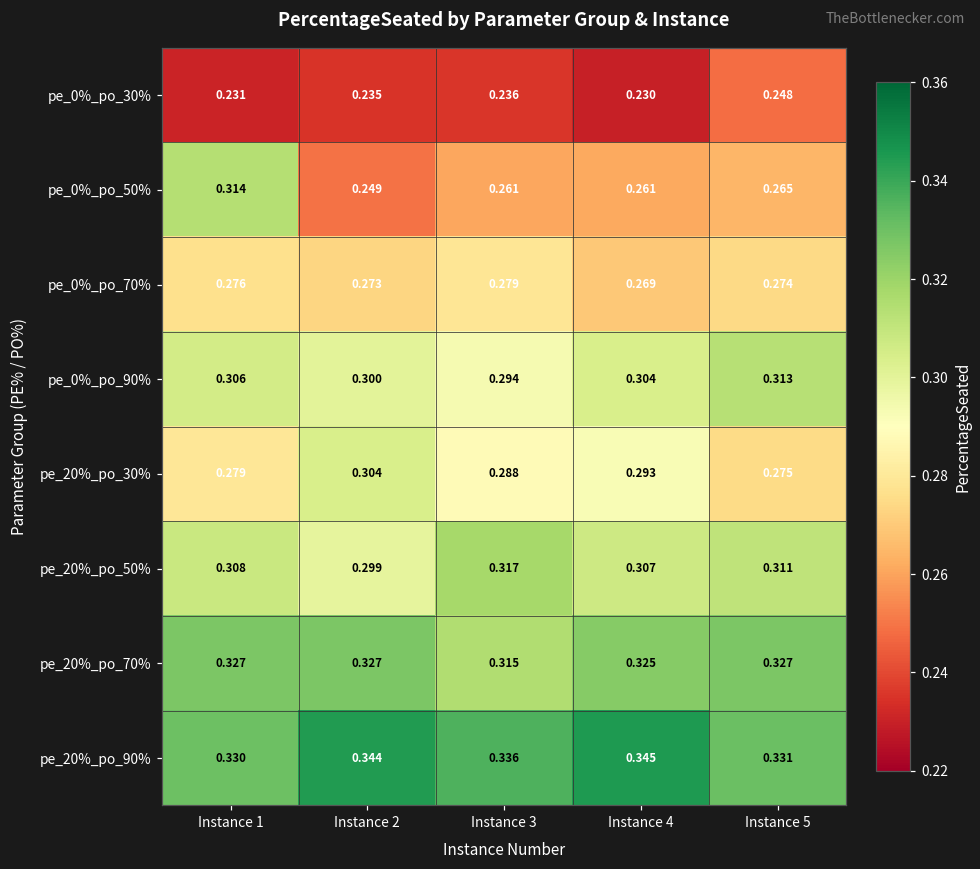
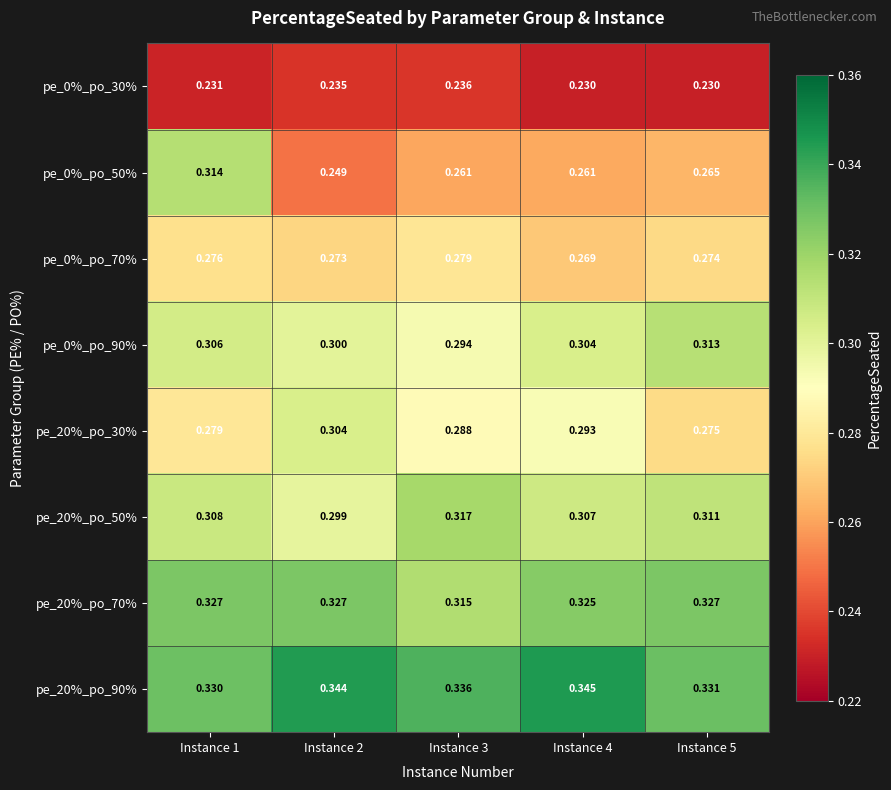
  {
    "pe_0%_po_30%": {
      "Instance 1": 0.231,
      "Instance 2": 0.235,
      "Instance 3": 0.236,
      "Instance 4": 0.230,
-     "Instance 5": 0.248
+     "Instance 5": 0.230
    },
    "pe_0%_po_50%": {
      "Instance 1": 0.314,
      "Instance 2": 0.249,
      "Instance 3": 0.261,
      "Instance 4": 0.261,
      "Instance 5": 0.265
    },
    "pe_0%_po_70%": {
      "Instance 1": 0.276,
      "Instance 2": 0.273,
      "Instance 3": 0.279,
      "Instance 4": 0.269,
      "Instance 5": 0.274
    },
    "pe_0%_po_90%": {
      "Instance 1": 0.306,
      "Instance 2": 0.300,
      "Instance 3": 0.294,
      "Instance 4": 0.304,
      "Instance 5": 0.313
    },
    "pe_20%_po_30%": {
      "Instance 1": 0.279,
      "Instance 2": 0.304,
      "Instance 3": 0.288,
      "Instance 4": 0.293,
      "Instance 5": 0.275
    },
    "pe_20%_po_50%": {
      "Instance 1": 0.308,
      "Instance 2": 0.299,
      "Instance 3": 0.317,
      "Instance 4": 0.307,
      "Instance 5": 0.311
    },
    "pe_20%_po_70%": {
      "Instance 1": 0.327,
      "Instance 2": 0.327,
      "Instance 3": 0.315,
      "Instance 4": 0.325,
      "Instance 5": 0.327
    },
    "pe_20%_po_90%": {
      "Instance 1": 0.330,
      "Instance 2": 0.344,
      "Instance 3": 0.336,
      "Instance 4": 0.345,
      "Instance 5": 0.331
    }
  }
